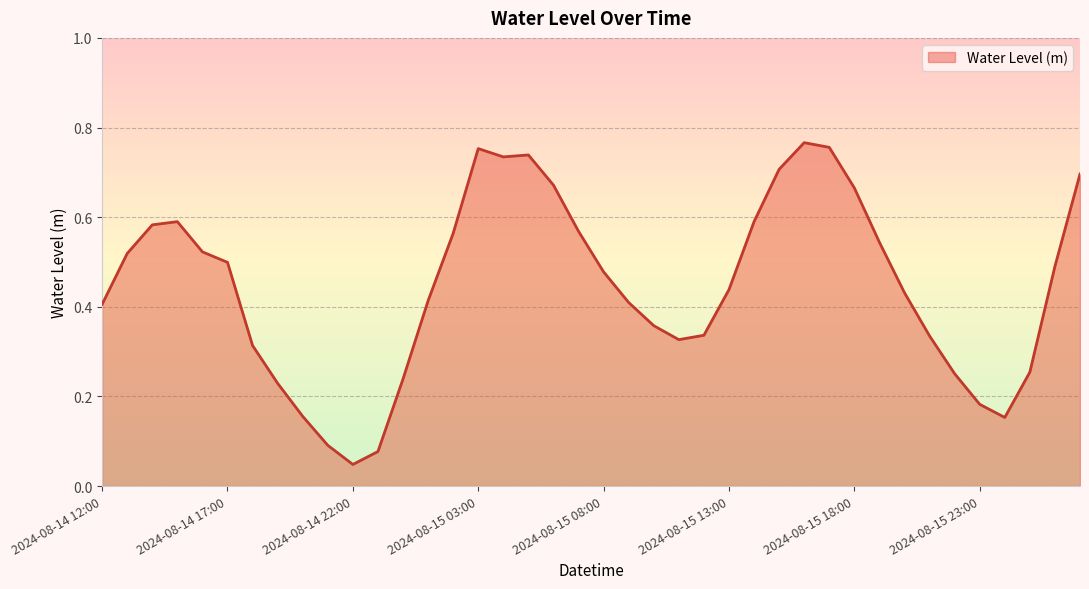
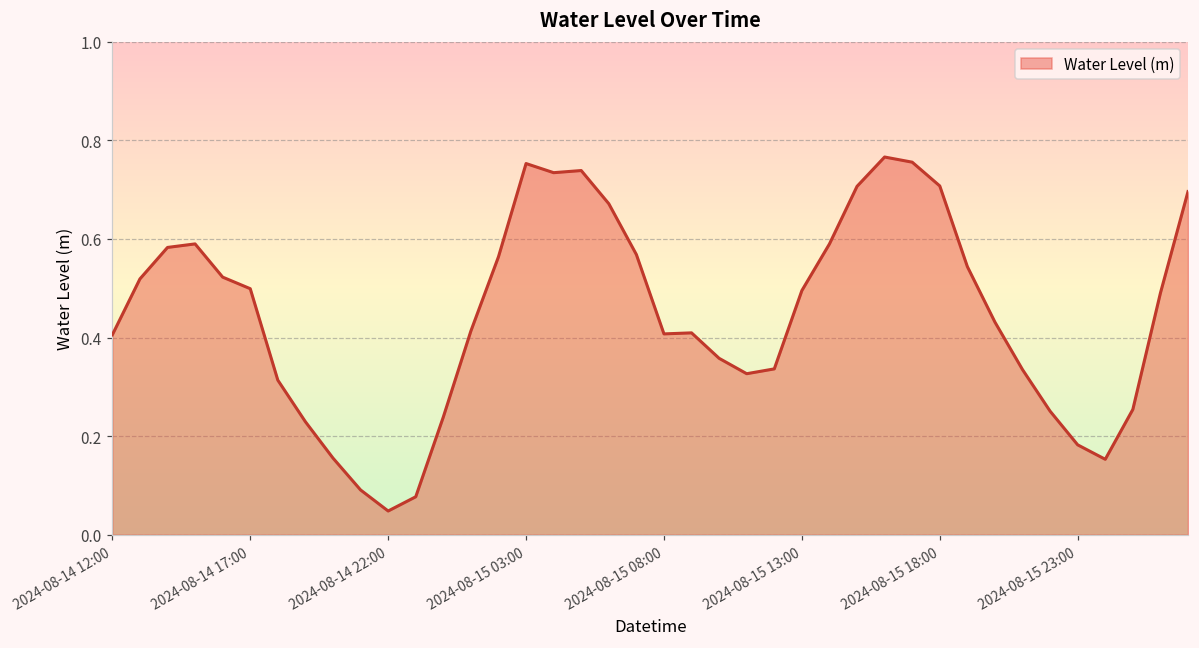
  {
    "2024-08-14 12:00": 0.41,
    "2024-08-14 17:00": 0.50,
    "2024-08-14 22:00": 0.05,
    "2024-08-15 03:00": 0.75,
-   "2024-08-15 08:00": 0.48,
-   "2024-08-15 13:00": 0.44,
-   "2024-08-15 18:00": 0.67,
+   "2024-08-15 08:00": 0.41,
+   "2024-08-15 13:00": 0.50,
+   "2024-08-15 18:00": 0.71,
    "2024-08-15 23:00": 0.18
  }
